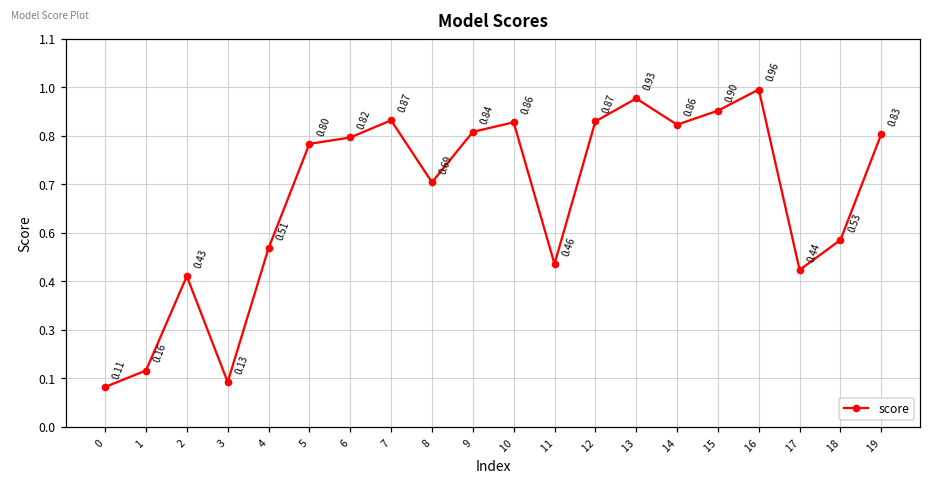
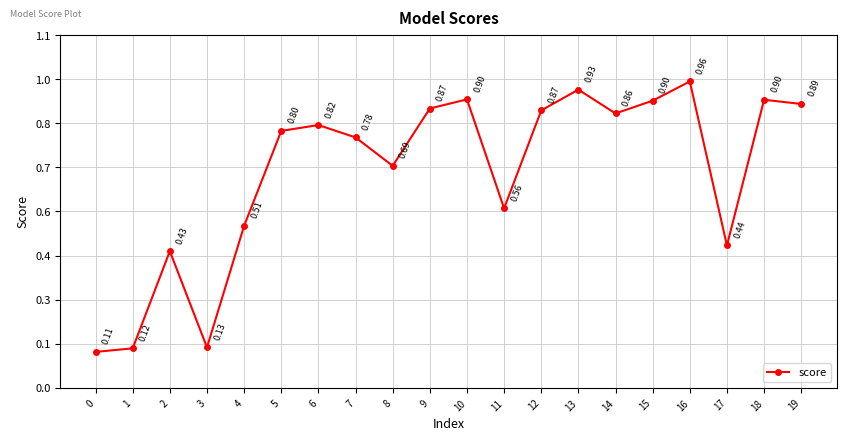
  {
    "0": 0.11,
-   "1": 0.16,
+   "1": 0.12,
    "2": 0.43,
    "3": 0.13,
    "4": 0.51,
    "5": 0.80,
    "6": 0.82,
-   "7": 0.87,
+   "7": 0.78,
    "8": 0.69,
-   "9": 0.84,
-   "10": 0.86,
-   "11": 0.46,
+   "9": 0.87,
+   "10": 0.90,
+   "11": 0.56,
    "12": 0.87,
    "13": 0.93,
    "14": 0.86,
    "15": 0.90,
    "16": 0.96,
    "17": 0.44,
-   "18": 0.53,
-   "19": 0.83
+   "18": 0.90,
+   "19": 0.89
  }
